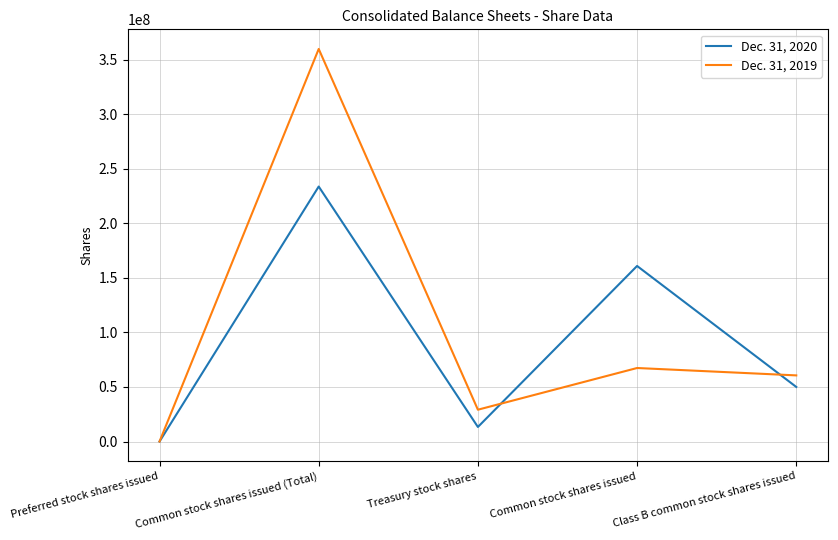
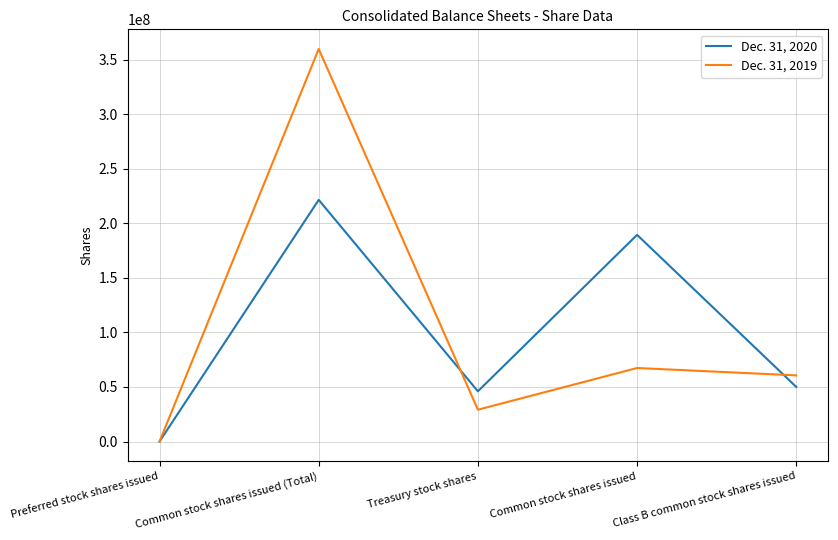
  {
    "Dec. 31, 2020": {
-     "Common stock shares issued (Total)": 234000000,
-     "Treasury stock shares": 13000000,
-     "Common stock shares issued": 161000000,
+     "Common stock shares issued (Total)": 222000000,
+     "Treasury stock shares": 46000000,
+     "Common stock shares issued": 189000000,
      "Class B common stock shares issued": 50000000
    },
    "Dec. 31, 2019": {
      "Common stock shares issued (Total)": 360000000,
      "Treasury stock shares": 29000000,
      "Common stock shares issued": 67000000,
      "Class B common stock shares issued": 61000000
    }
  }
